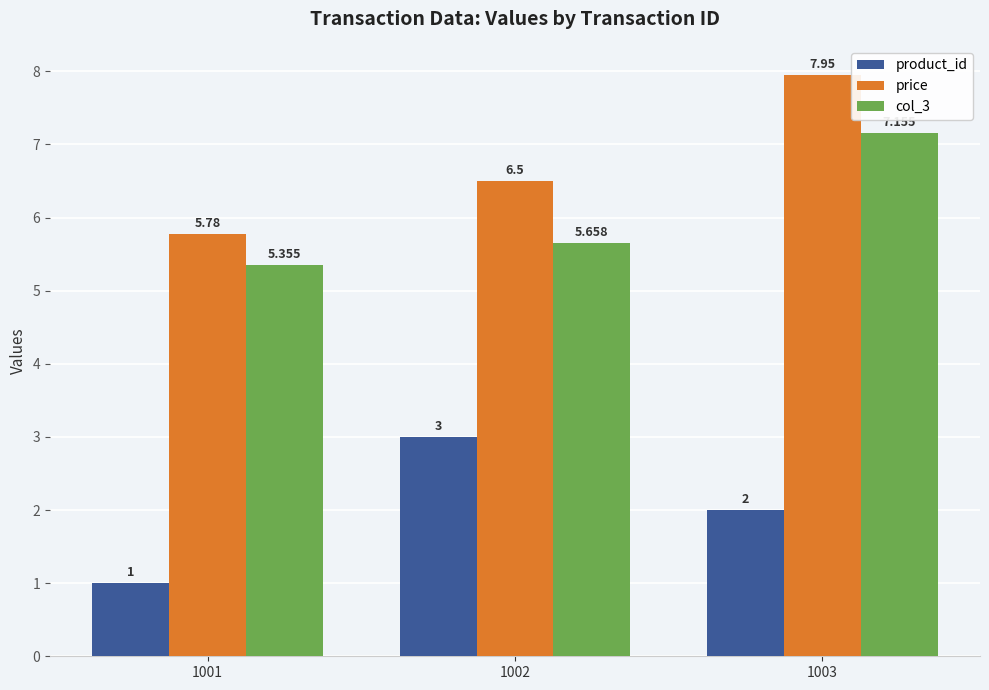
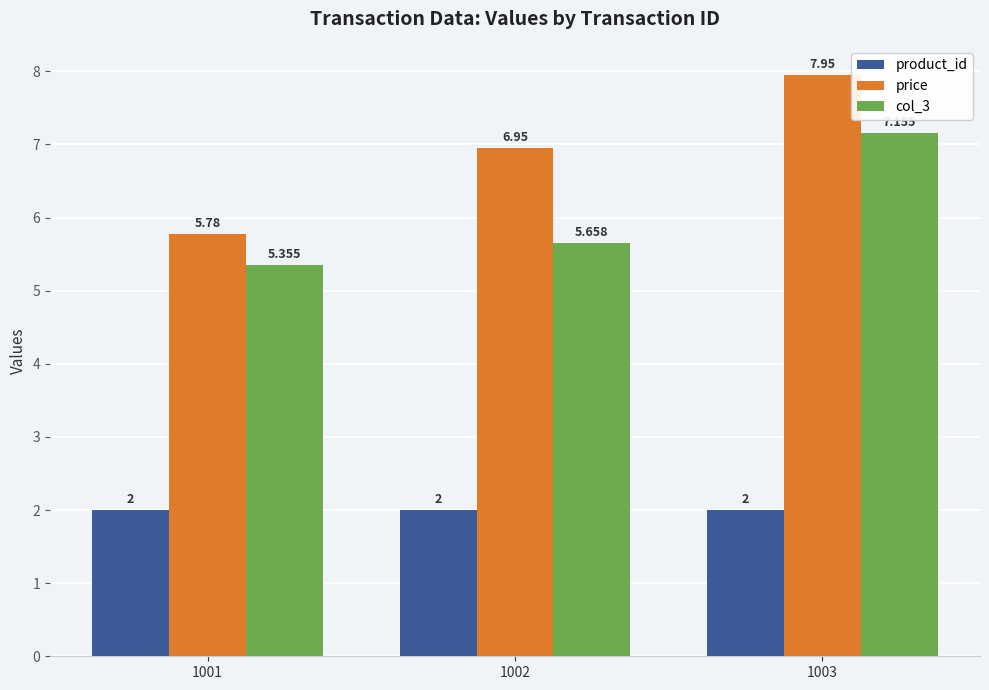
  {
    "product_id": {
-     "1001": 1,
-     "1002": 3,
+     "1001": 2,
+     "1002": 2,
      "1003": 2
    },
    "price": {
      "1001": 5.78,
-     "1002": 6.5,
+     "1002": 6.95,
      "1003": 7.95
    },
    "col_3": {
      "1001": 5.355,
      "1002": 5.658
    }
  }
